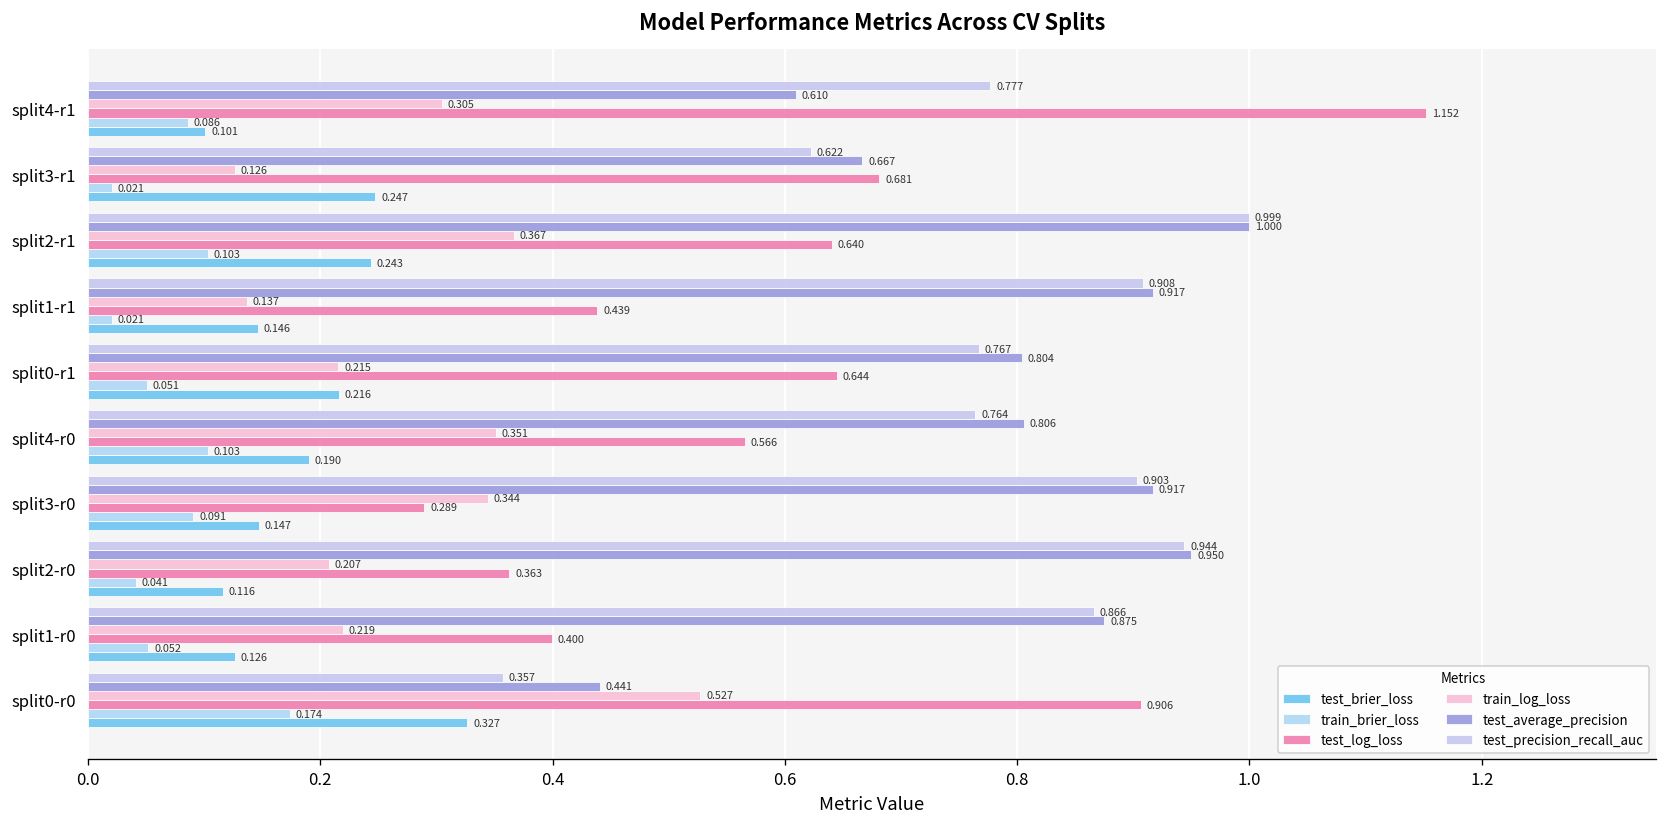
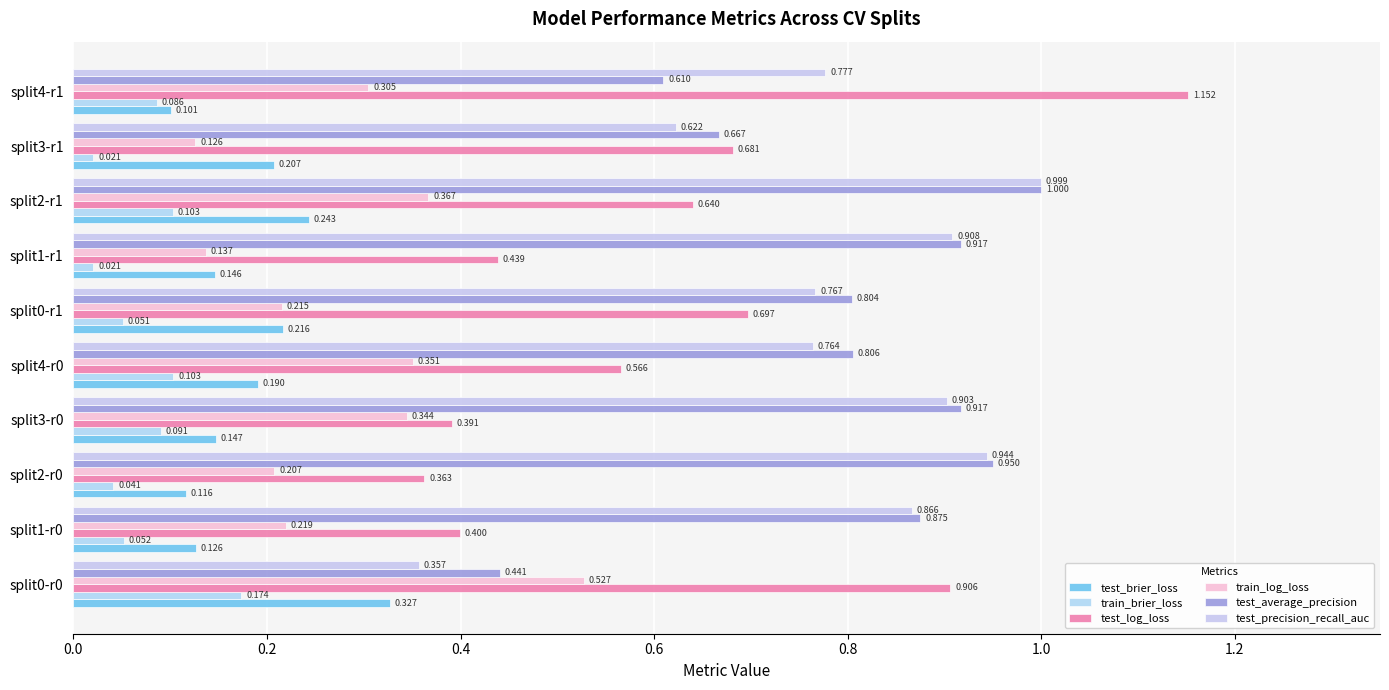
  {
    "test_brier_loss": {
      "split4-r1": 0.101,
-     "split3-r1": 0.247,
+     "split3-r1": 0.207,
      "split2-r1": 0.243,
      "split1-r1": 0.146,
      "split0-r1": 0.216,
      "split4-r0": 0.190,
      "split3-r0": 0.147,
      "split2-r0": 0.116,
      "split1-r0": 0.126,
      "split0-r0": 0.327
    },
    "test_log_loss": {
      "split4-r1": 1.152,
      "split3-r1": 0.681,
      "split2-r1": 0.640,
      "split1-r1": 0.439,
-     "split0-r1": 0.644,
+     "split0-r1": 0.697,
      "split4-r0": 0.566,
-     "split3-r0": 0.289,
+     "split3-r0": 0.391,
      "split2-r0": 0.363,
      "split1-r0": 0.400,
      "split0-r0": 0.906
    },
    "test_average_precision": {
      "split4-r1": 0.610,
      "split3-r1": 0.667,
      "split1-r1": 0.917,
      "split0-r1": 0.804,
      "split4-r0": 0.806,
      "split3-r0": 0.917,
      "split2-r0": 0.950,
      "split1-r0": 0.875,
      "split0-r0": 0.441
    }
  }
